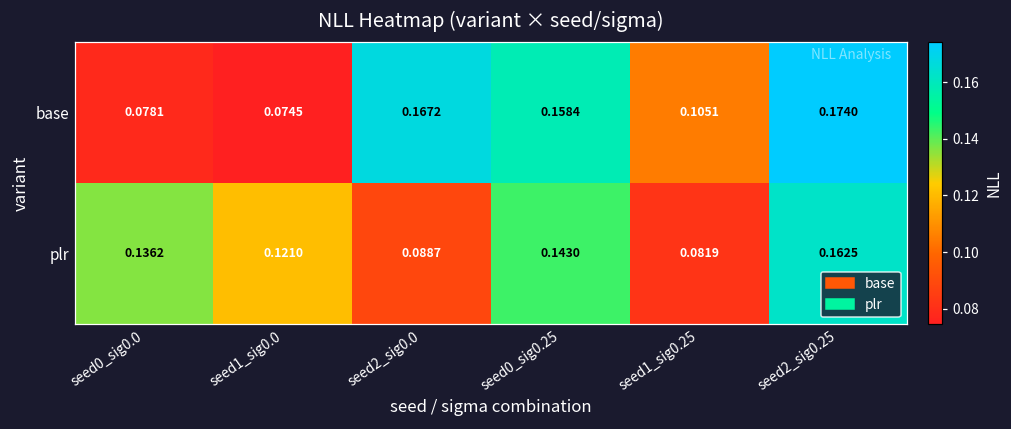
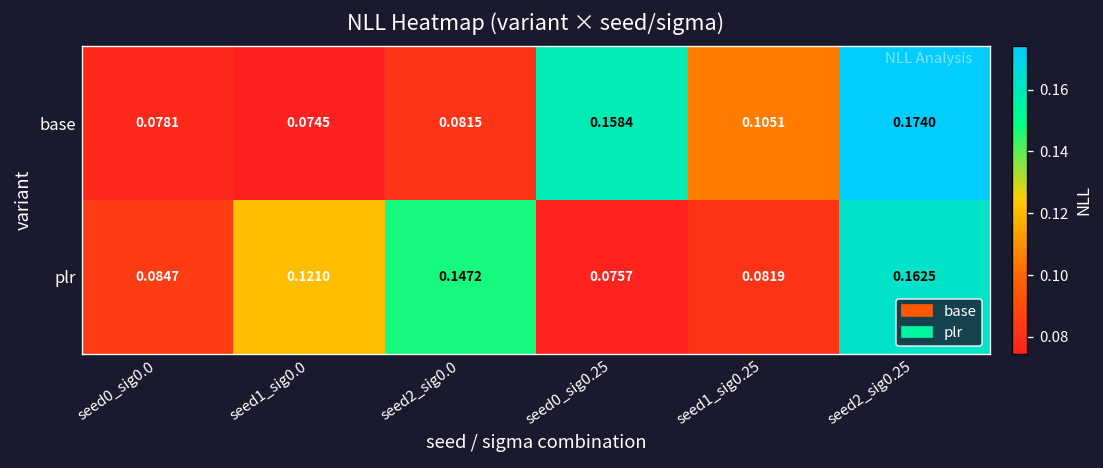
  {
    "base": {
      "seed0_sig0.0": 0.0781,
      "seed1_sig0.0": 0.0745,
-     "seed2_sig0.0": 0.1672,
+     "seed2_sig0.0": 0.0815,
      "seed0_sig0.25": 0.1584,
      "seed1_sig0.25": 0.1051
    },
    "plr": {
-     "seed0_sig0.0": 0.1362,
+     "seed0_sig0.0": 0.0847,
      "seed1_sig0.0": 0.1210,
-     "seed2_sig0.0": 0.0887,
-     "seed0_sig0.25": 0.1430,
+     "seed2_sig0.0": 0.1472,
+     "seed0_sig0.25": 0.0757,
      "seed1_sig0.25": 0.0819,
      "seed2_sig0.25": 0.1625
    }
  }
